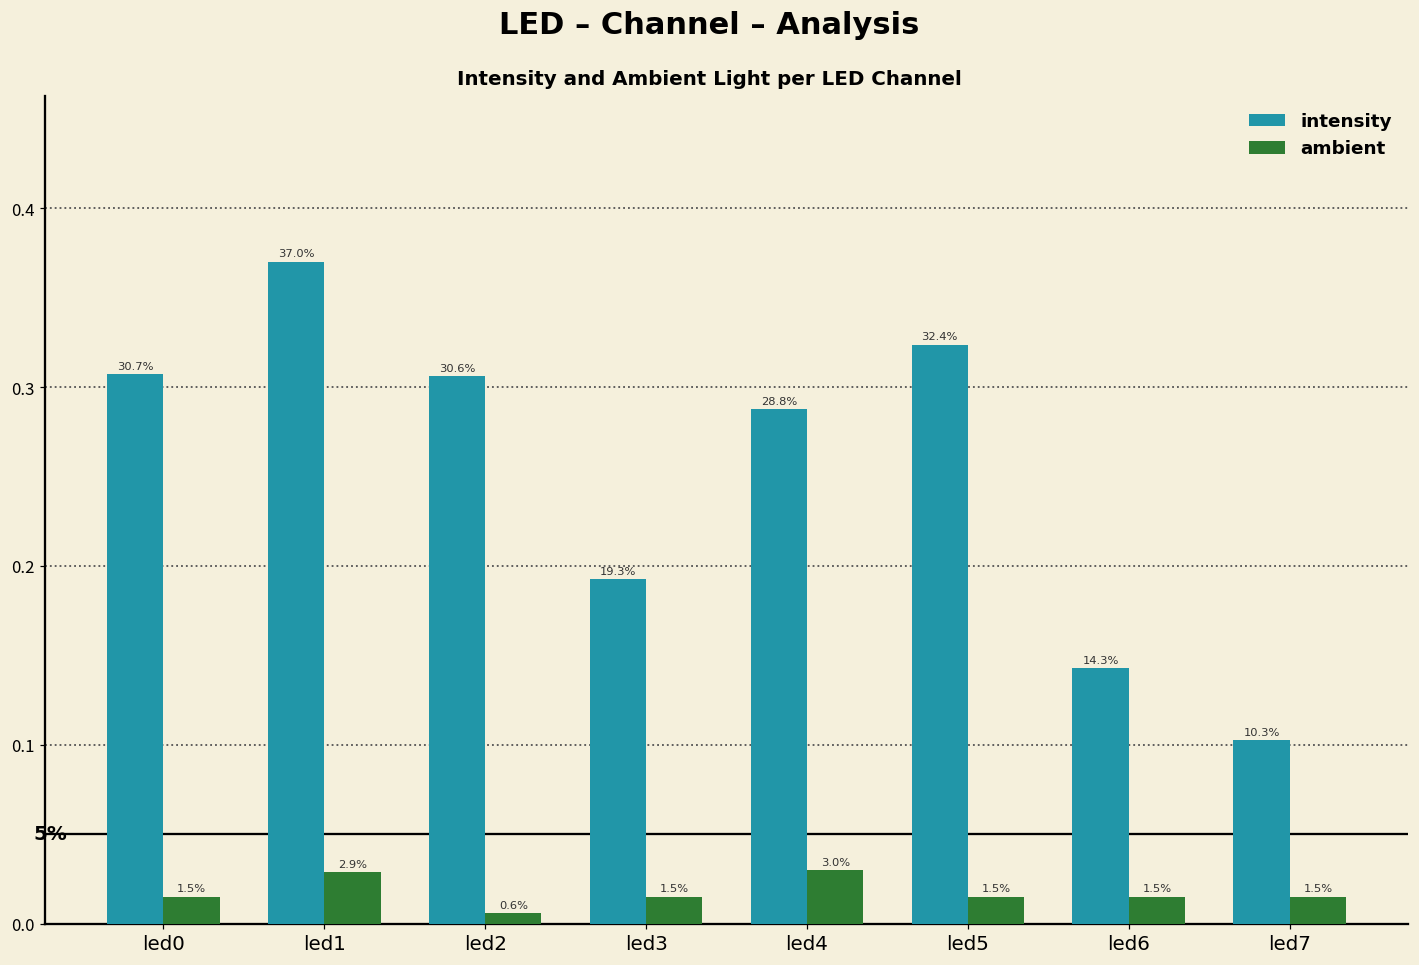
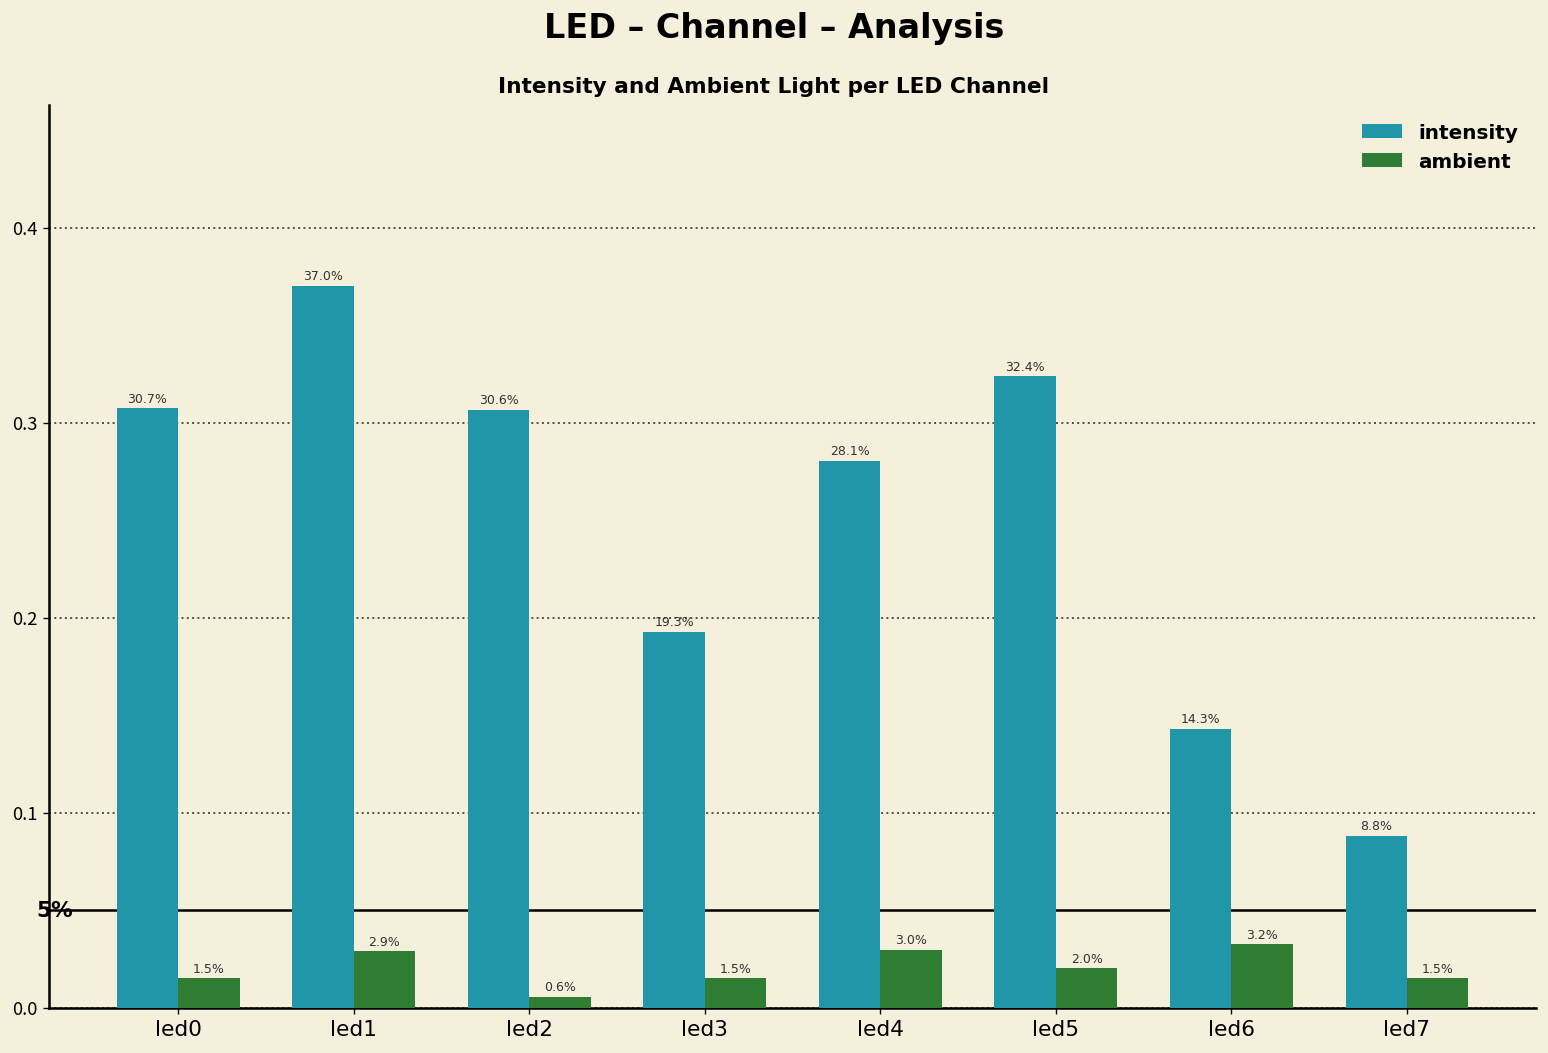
  {
    "intensity": {
      "led0": "30.7%",
      "led1": "37.0%",
      "led2": "30.6%",
      "led3": "19.3%",
-     "led4": "28.8%",
+     "led4": "28.1%",
      "led5": "32.4%",
      "led6": "14.3%",
-     "led7": "10.3%"
+     "led7": "8.8%"
    },
    "ambient": {
      "led0": "1.5%",
      "led1": "2.9%",
      "led2": "0.6%",
      "led3": "1.5%",
      "led4": "3.0%",
-     "led5": "1.5%",
-     "led6": "1.5%",
+     "led5": "2.0%",
+     "led6": "3.2%",
      "led7": "1.5%"
    }
  }
